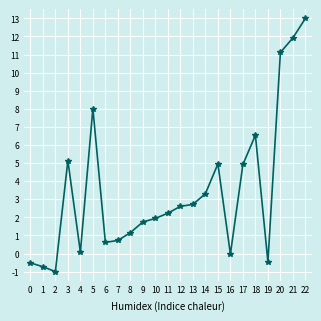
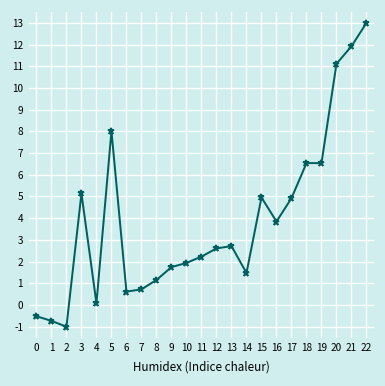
  {
    "0": -0.5,
    "1": -0.7,
    "2": -1.0,
    "3": 5.1,
    "4": 0.1,
    "5": 8.0,
    "6": 0.6,
    "7": 0.7,
    "8": 1.2,
    "9": 1.7,
    "10": 1.9,
    "11": 2.2,
    "12": 2.6,
    "13": 2.7,
-   "14": 3.3,
+   "14": 1.5,
    "15": 5.0,
-   "16": 0.0,
+   "16": 3.8,
    "17": 4.9,
    "18": 6.5,
-   "19": -0.5,
+   "19": 6.5,
    "20": 11.1,
    "21": 11.9,
    "22": 13.0
  }
